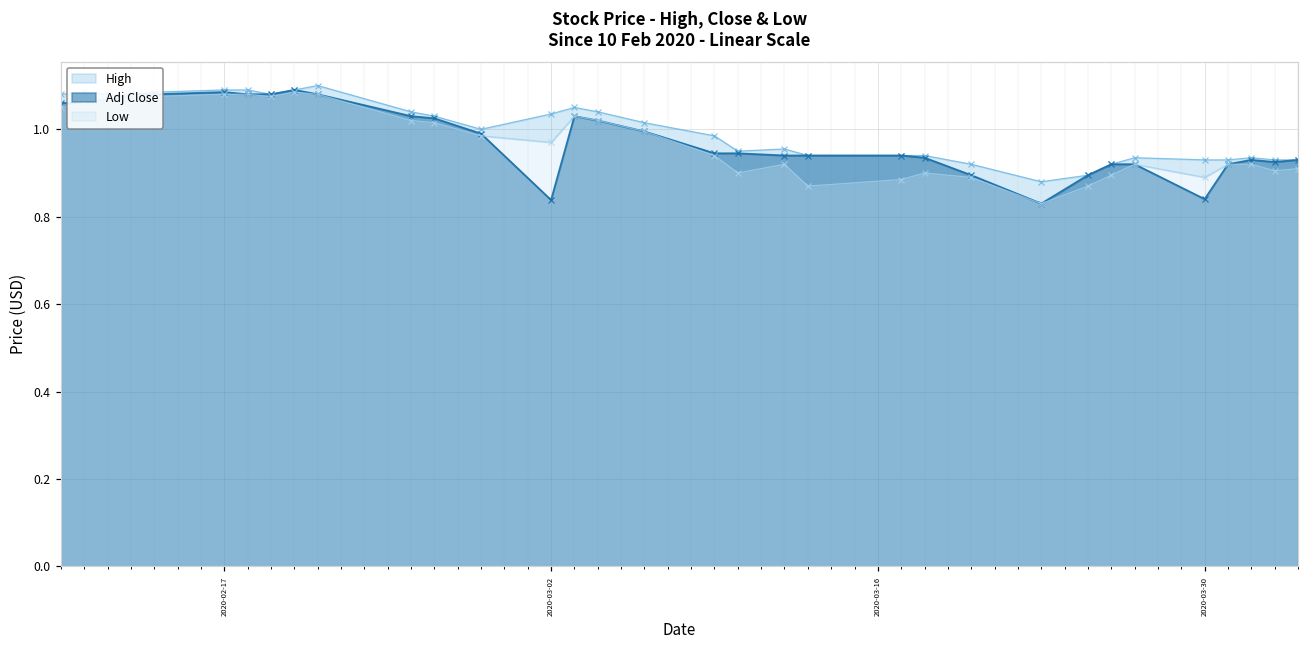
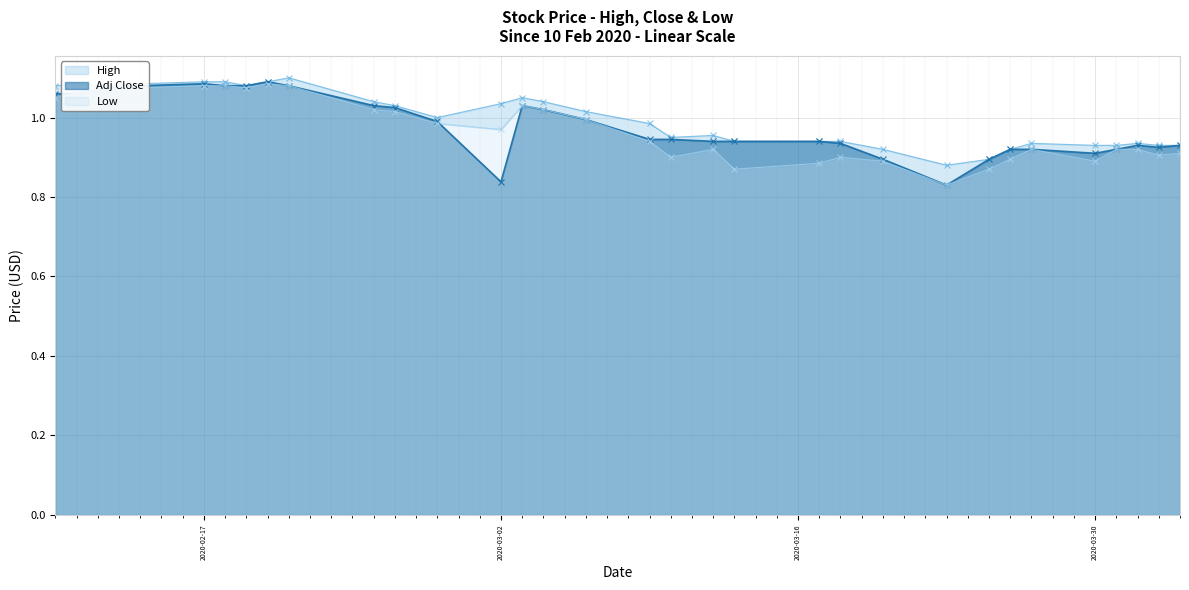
  {
    "Adj Close": {
      "2020-03-02": 0.84,
-     "2020-03-30": 0.84
+     "2020-03-30": 0.91
    }
  }
